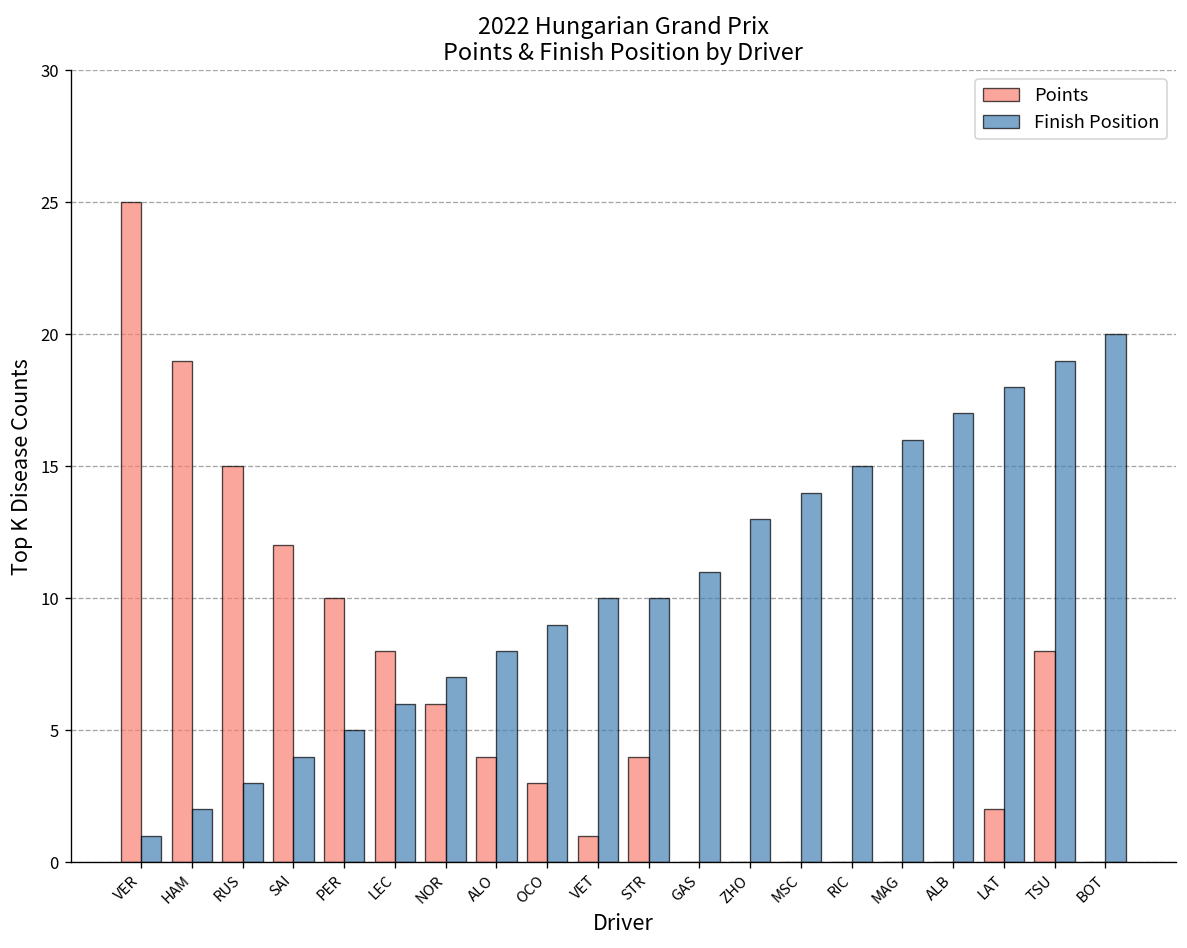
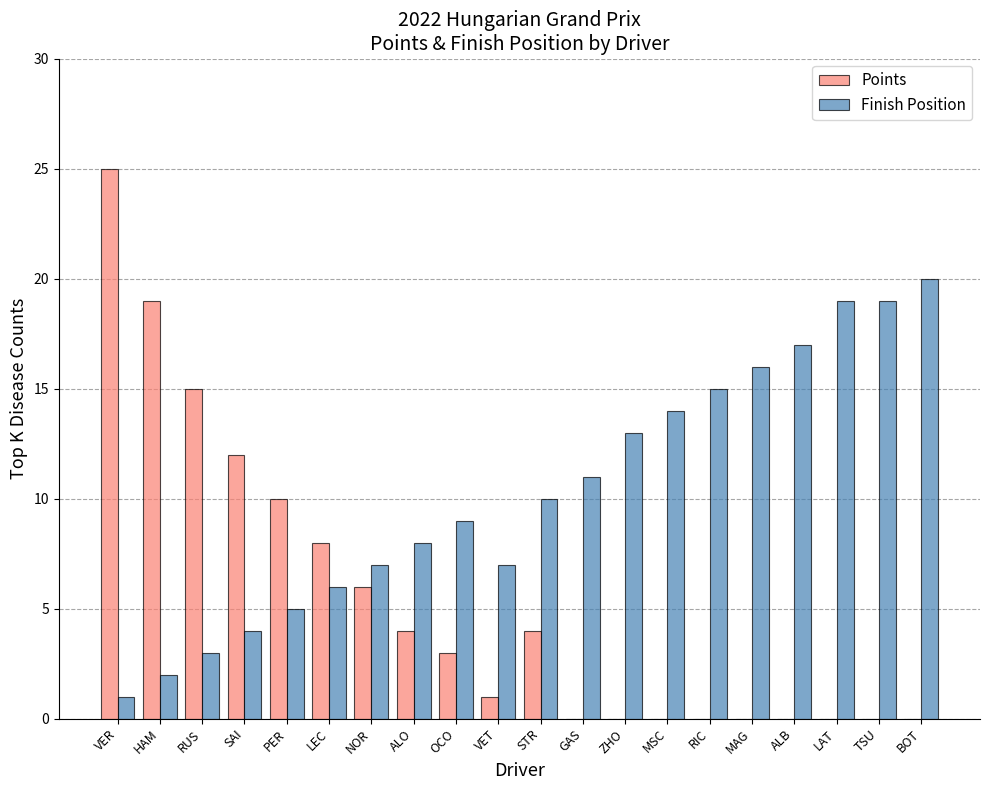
  {
    "Points": {
      "VER": 25,
      "HAM": 19,
      "RUS": 15,
      "SAI": 12,
      "PER": 10,
      "LEC": 8,
      "NOR": 6,
      "ALO": 4,
      "OCO": 3,
      "VET": 1,
      "STR": 4,
      "GAS": 0,
      "ZHO": 0,
      "MSC": 0,
      "RIC": 0,
      "MAG": 0,
      "ALB": 0,
-     "LAT": 2,
-     "TSU": 8,
+     "LAT": 0,
+     "TSU": 0,
      "BOT": 0
    },
    "Finish Position": {
      "VER": 1,
      "HAM": 2,
      "RUS": 3,
      "SAI": 4,
      "PER": 5,
      "LEC": 6,
      "NOR": 7,
      "ALO": 8,
      "OCO": 9,
-     "VET": 10,
+     "VET": 7,
      "STR": 10,
      "GAS": 11,
      "ZHO": 13,
      "MSC": 14,
      "RIC": 15,
      "MAG": 16,
      "ALB": 17,
-     "LAT": 18,
+     "LAT": 19,
      "TSU": 19,
      "BOT": 20
    }
  }
